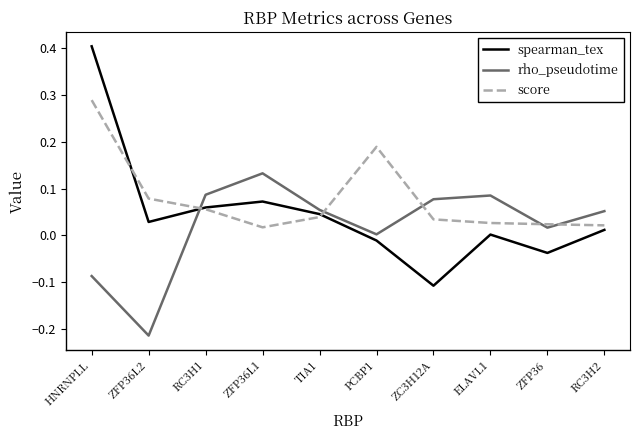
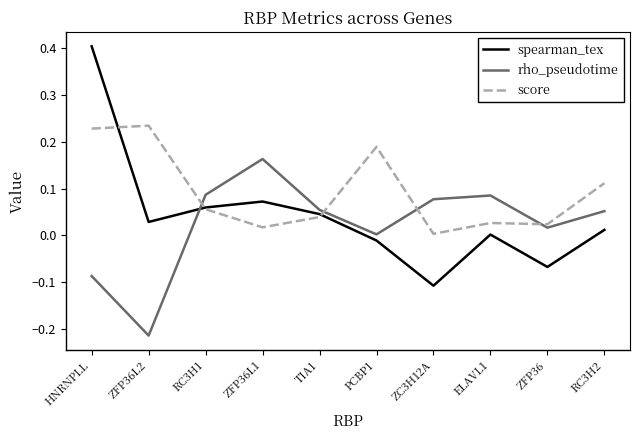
  {
    "spearman_tex": {
      "HNRNPLL": 0.40,
      "ZFP36L2": 0.03,
      "ZFP36L1": 0.07,
      "TIA1": 0.05,
      "PCBP1": -0.01,
      "ZC3H12A": -0.11,
      "ELAVL1": 0.00,
-     "ZFP36": -0.04,
+     "ZFP36": -0.07,
      "RC3H2": 0.01
    },
    "rho_pseudotime": {
      "HNRNPLL": -0.09,
      "ZFP36L2": -0.21,
      "RC3H1": 0.09,
-     "ZFP36L1": 0.13,
+     "ZFP36L1": 0.16,
      "TIA1": 0.05,
      "PCBP1": 0.00,
      "ZC3H12A": 0.08,
      "ELAVL1": 0.09,
      "ZFP36": 0.02,
      "RC3H2": 0.05
    },
    "score": {
-     "HNRNPLL": 0.29,
-     "ZFP36L2": 0.08,
+     "HNRNPLL": 0.23,
+     "ZFP36L2": 0.23,
      "ZFP36L1": 0.02,
      "TIA1": 0.04,
      "PCBP1": 0.19,
-     "ZC3H12A": 0.03,
+     "ZC3H12A": 0.00,
      "ELAVL1": 0.03,
      "ZFP36": 0.02,
-     "RC3H2": 0.02
+     "RC3H2": 0.11
    }
  }
